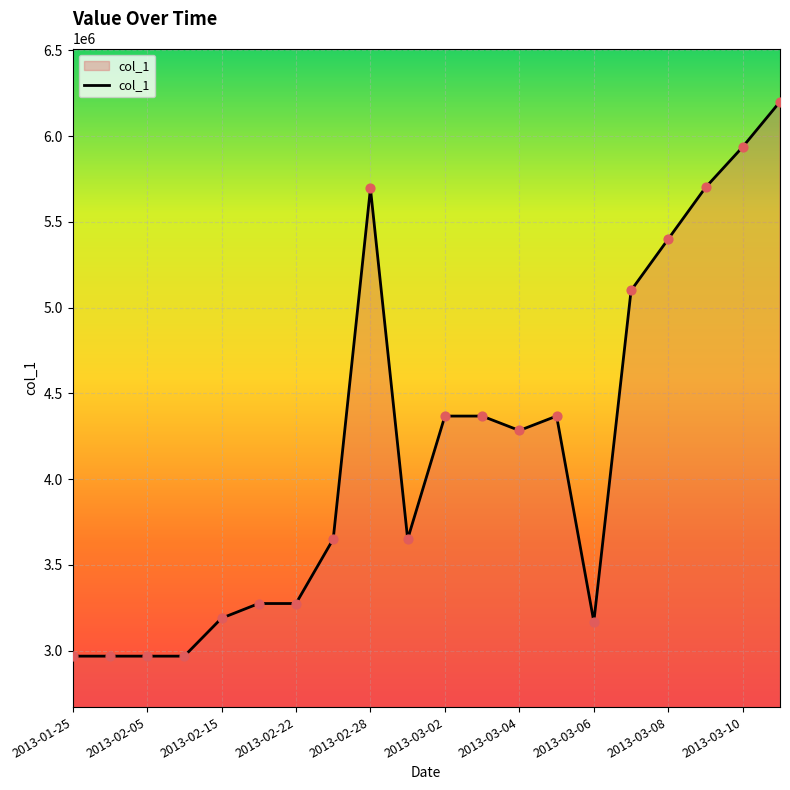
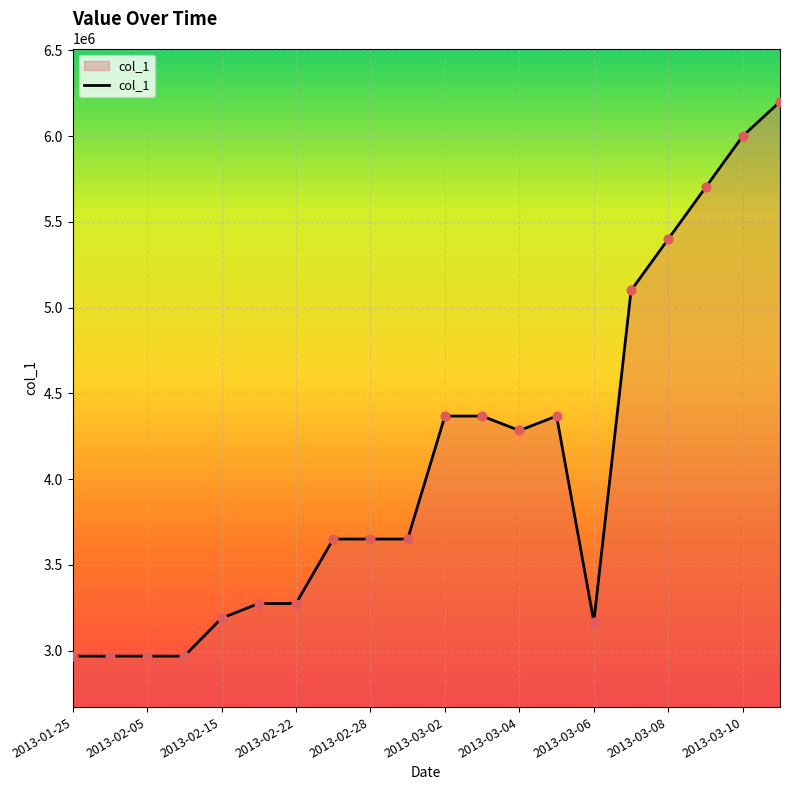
  {
    "2013-01-25": 2970000,
    "2013-02-05": 2970000,
    "2013-02-15": 3190000,
    "2013-02-22": 3280000,
-   "2013-02-28": 5690000,
+   "2013-02-28": 3650000,
    "2013-03-02": 4370000,
    "2013-03-04": 4280000,
    "2013-03-06": 3170000,
    "2013-03-08": 5400000,
-   "2013-03-10": 5940000
+   "2013-03-10": 6000000
  }
